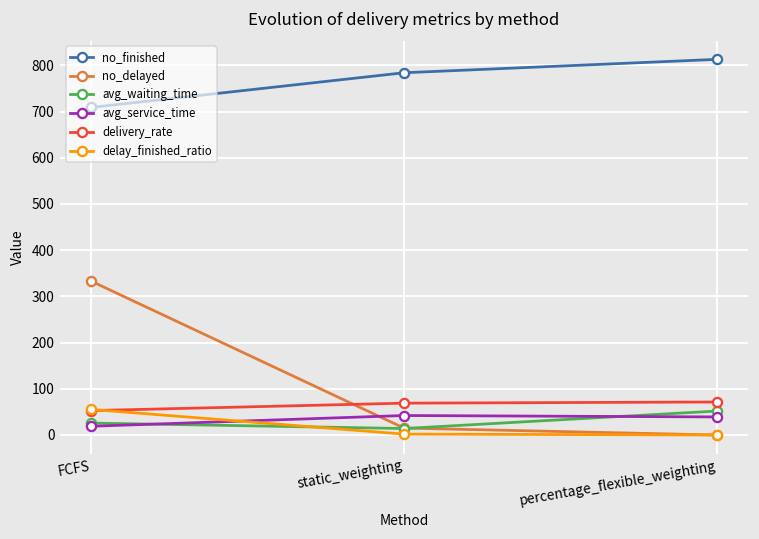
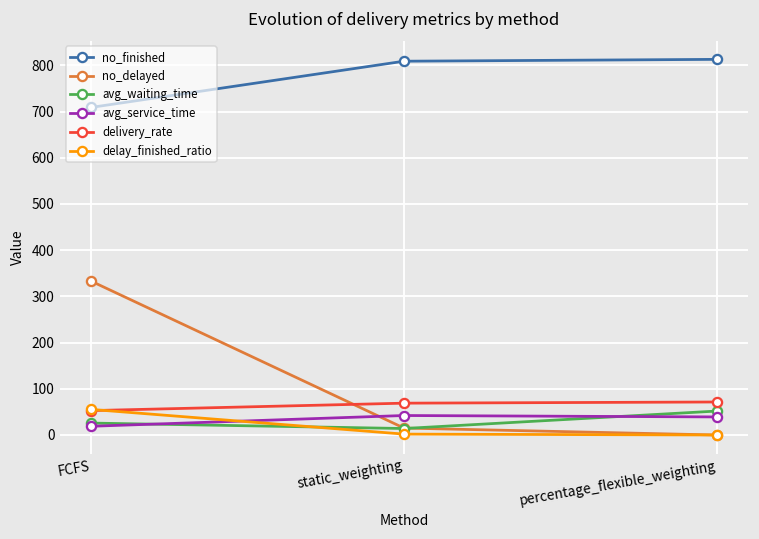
  {
    "no_finished": {
-     "static_weighting": 780,
+     "static_weighting": 810,
      "percentage_flexible_weighting": 810
    },
    "avg_waiting_time": {
      "FCFS": 30,
      "percentage_flexible_weighting": 50
    },
    "avg_service_time": {
      "FCFS": 20,
      "static_weighting": 40,
      "percentage_flexible_weighting": 40
    },
    "delay_finished_ratio": {
      "static_weighting": 0
    }
  }
